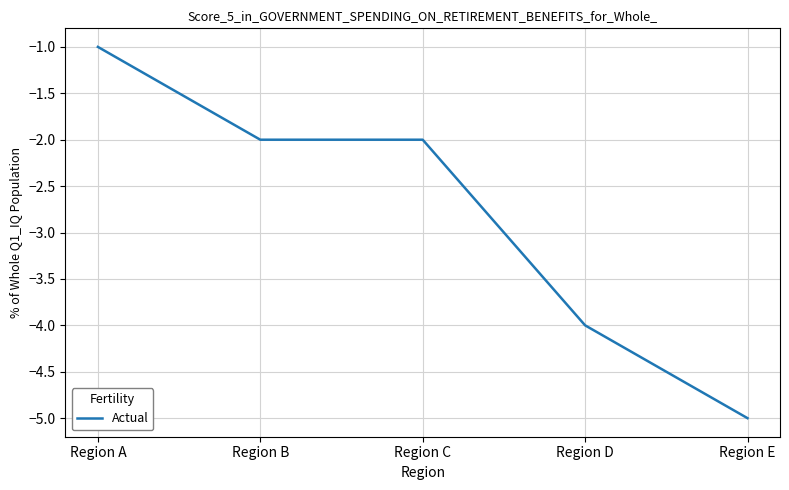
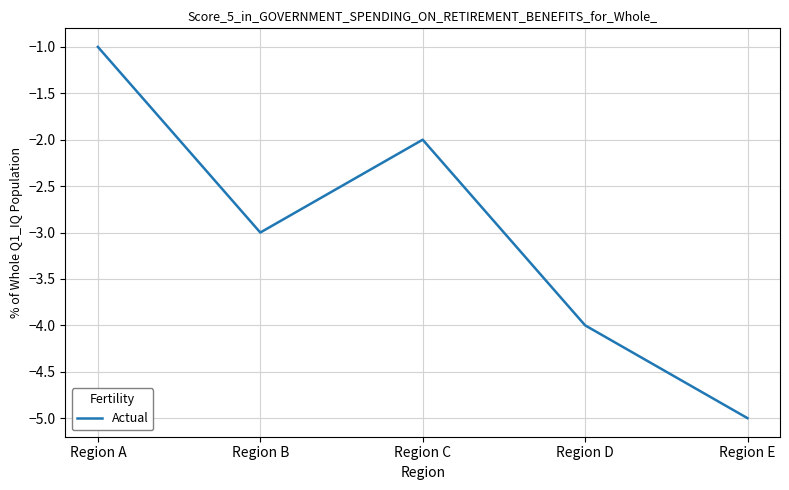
  {
    "Region A": -1,
-   "Region B": -2,
+   "Region B": -3,
    "Region C": -2,
    "Region D": -4,
    "Region E": -5
  }
